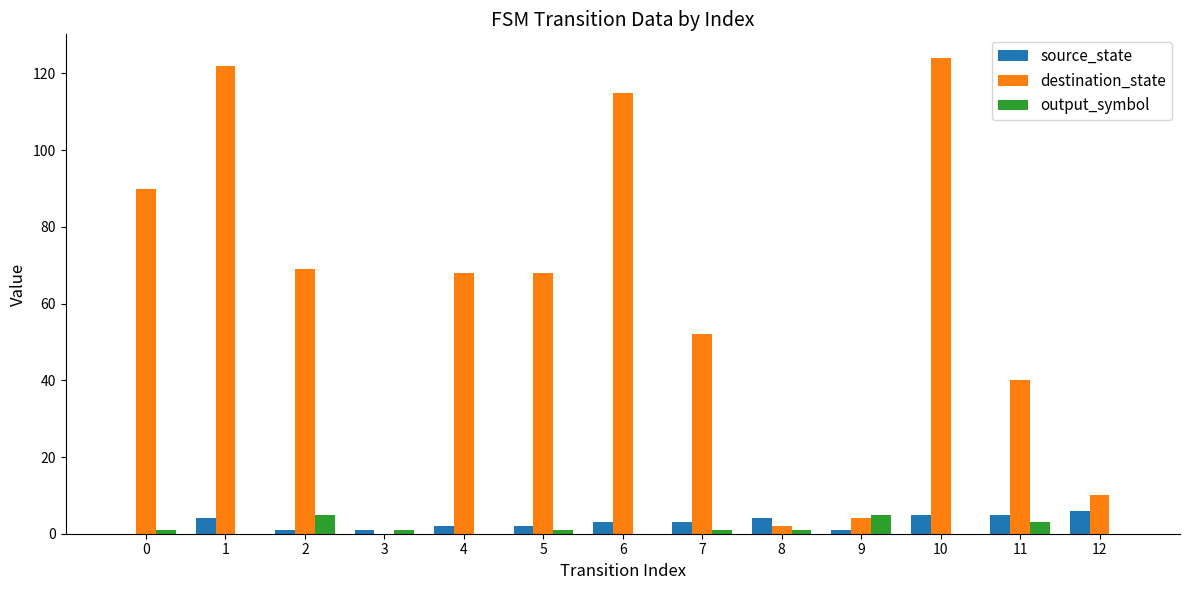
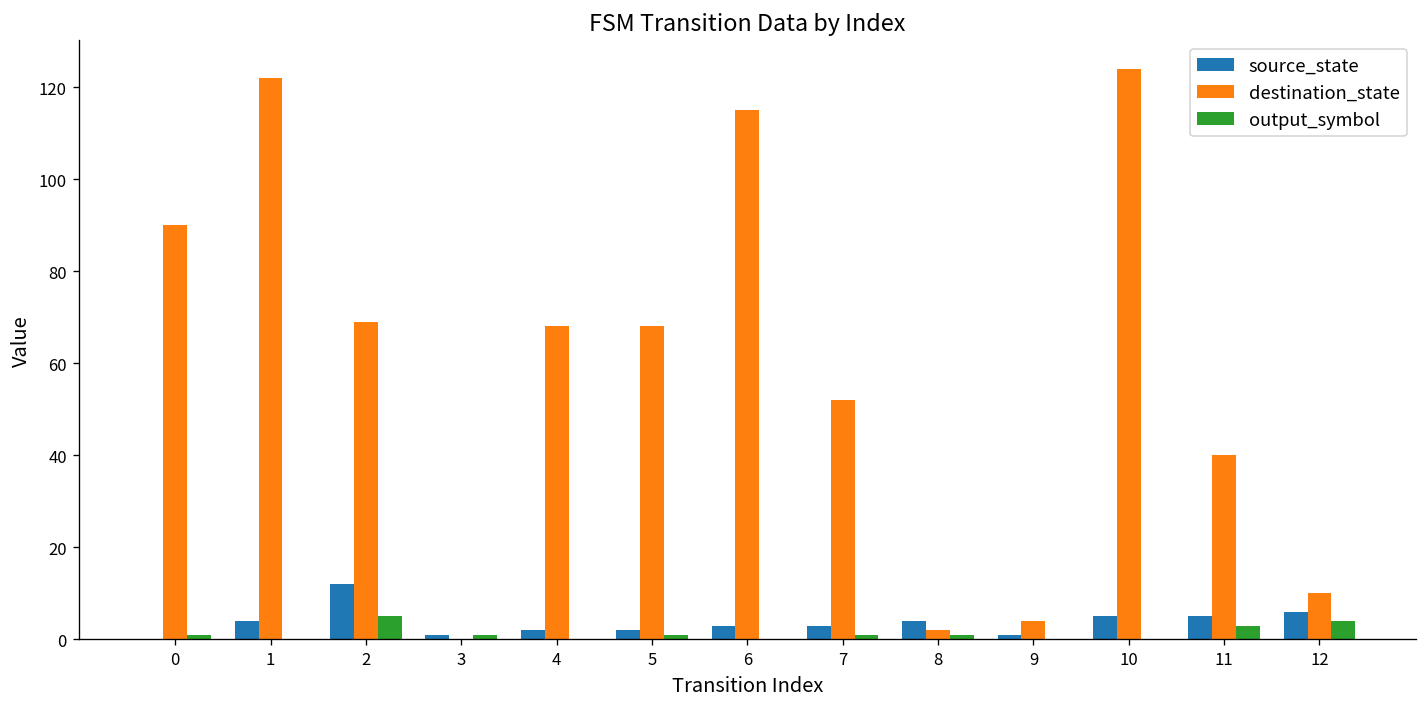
  {
    "source_state": {
      "0": 0,
      "1": 4,
-     "2": 1,
+     "2": 12,
      "3": 1,
      "4": 2,
      "5": 2,
      "6": 3,
      "7": 3,
      "8": 4,
      "9": 1,
      "10": 5,
      "11": 5,
      "12": 6
    },
    "destination_state": {
      "0": 90,
      "1": 122,
      "2": 69,
      "3": 0,
      "4": 68,
      "5": 68,
      "6": 115,
      "7": 52,
      "8": 2,
      "9": 4,
      "10": 124,
      "11": 40,
      "12": 10
    },
    "output_symbol": {
      "0": 1,
      "1": 0,
      "2": 5,
      "3": 1,
      "4": 0,
      "5": 1,
      "6": 0,
      "7": 1,
      "8": 1,
-     "9": 5,
+     "9": 0,
      "10": 0,
      "11": 3,
-     "12": 0
+     "12": 4
    }
  }
